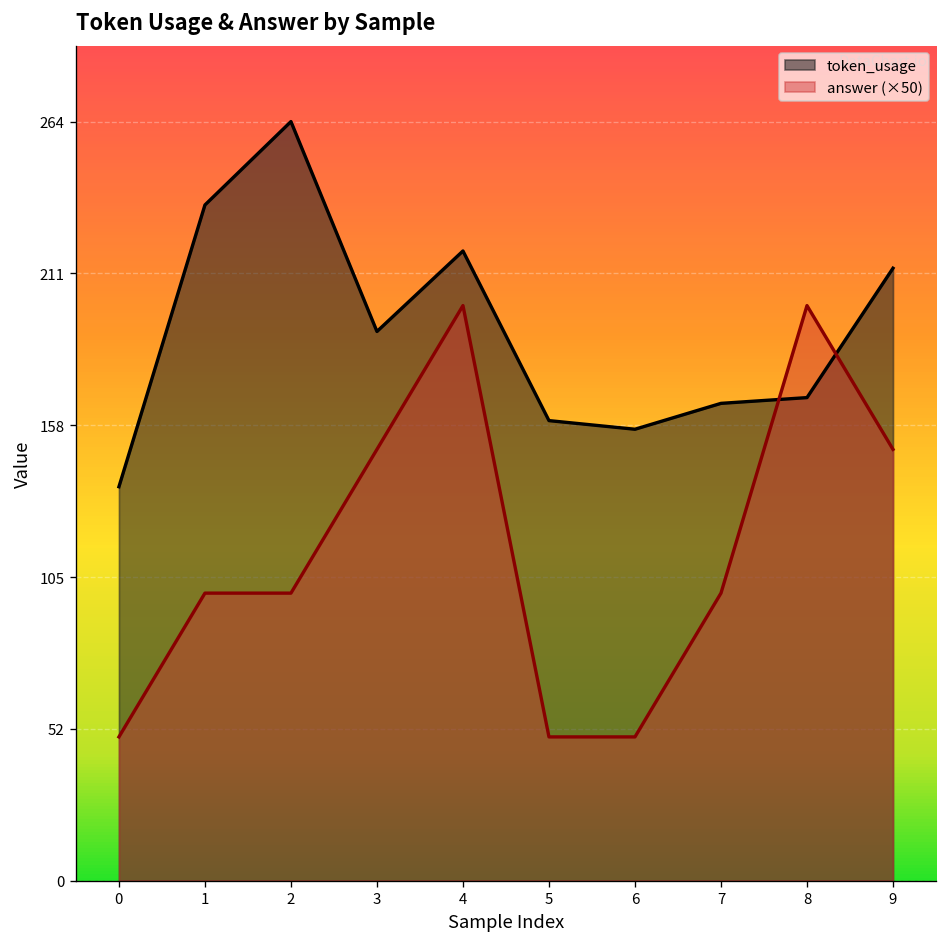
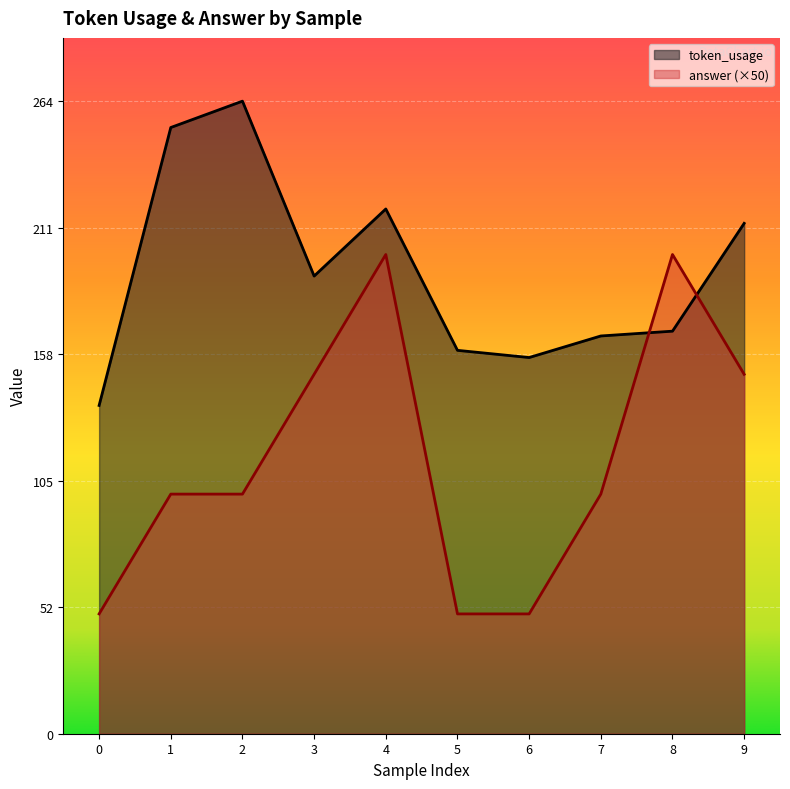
  {
    "token_usage": {
      "0": 137,
-     "1": 235,
+     "1": 253,
      "2": 264,
      "3": 191,
      "4": 219,
      "5": 160,
      "6": 157,
      "7": 166,
      "8": 168,
      "9": 213
    },
    "answer (×50)": {
      "0": 50,
      "1": 100,
      "2": 100,
      "3": 150,
      "4": 200,
      "5": 50,
      "6": 50,
      "7": 100,
      "8": 200,
      "9": 150
    }
  }
